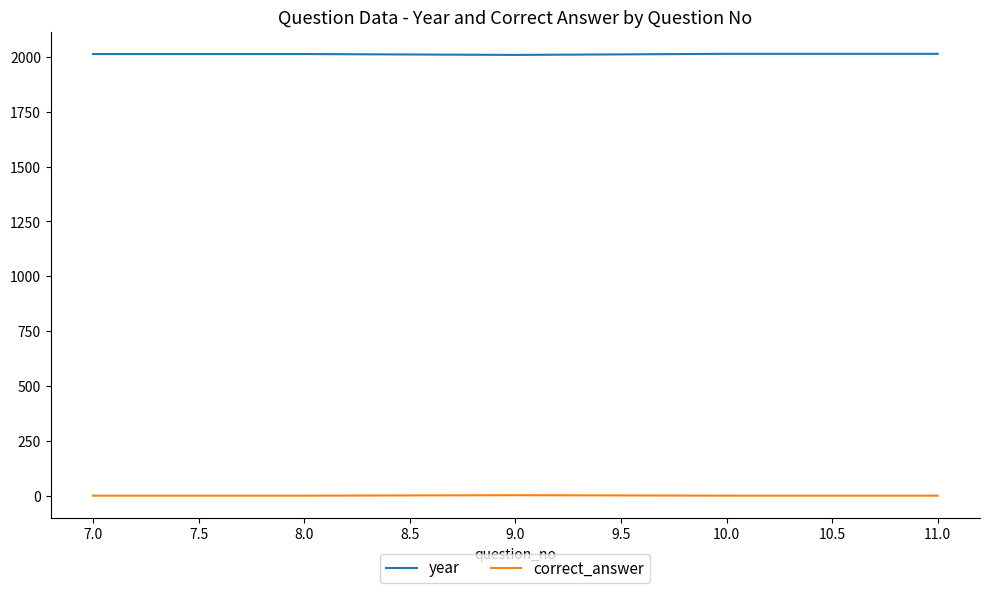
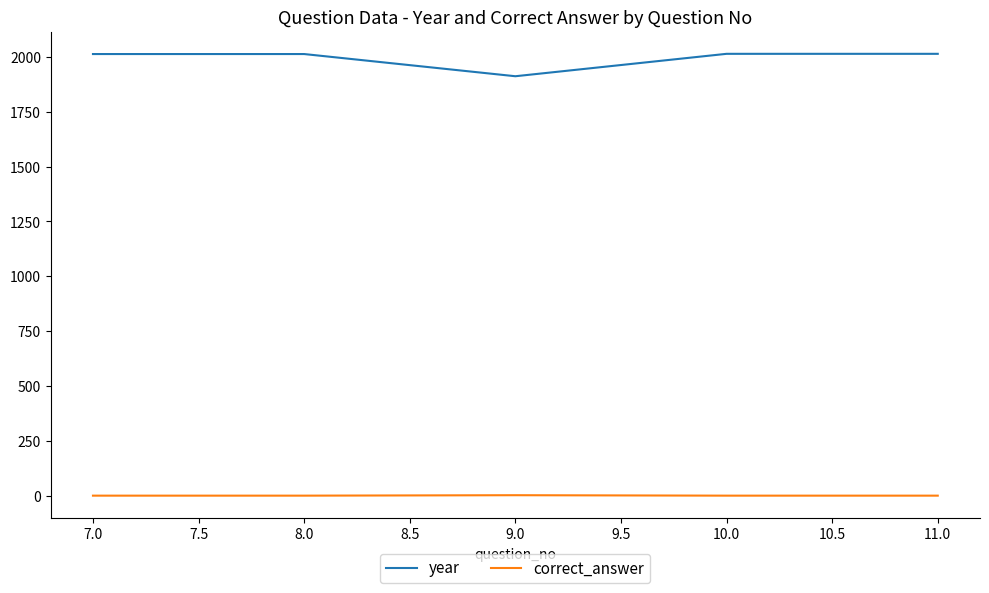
  {
    "year": {
      "7.0": 2010,
      "8.0": 2010,
-     "9.0": 2010,
+     "9.0": 1910,
      "10.0": 2010,
      "11.0": 2010
    },
    "correct_answer": {
      "7.0": 0,
      "8.0": 0,
      "9.0": 0,
      "10.0": 0,
      "11.0": 0
    }
  }
